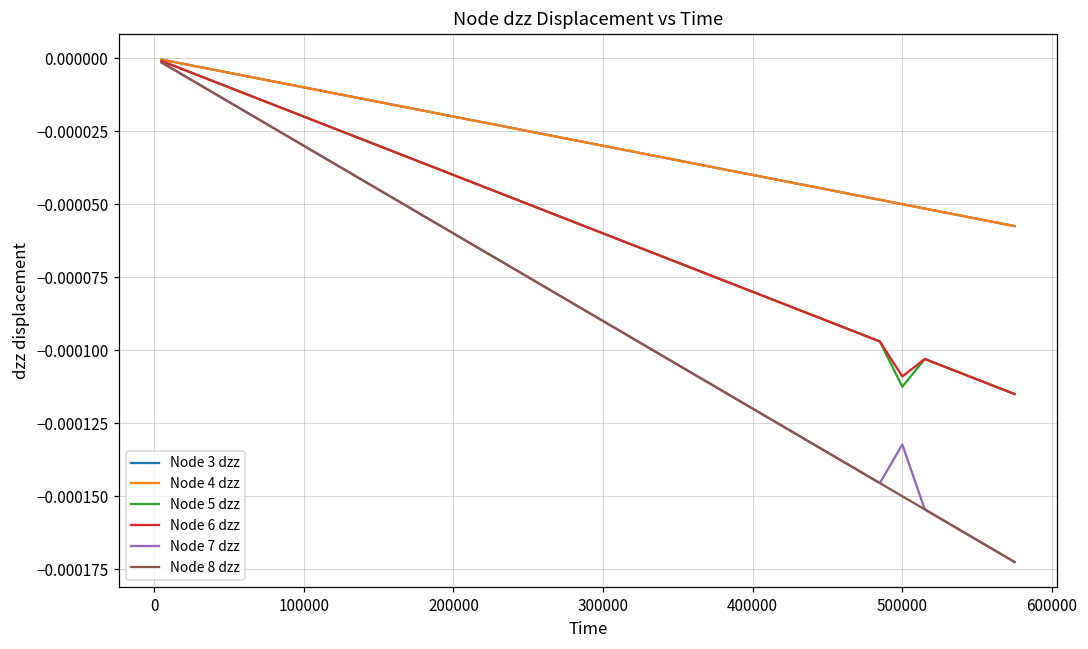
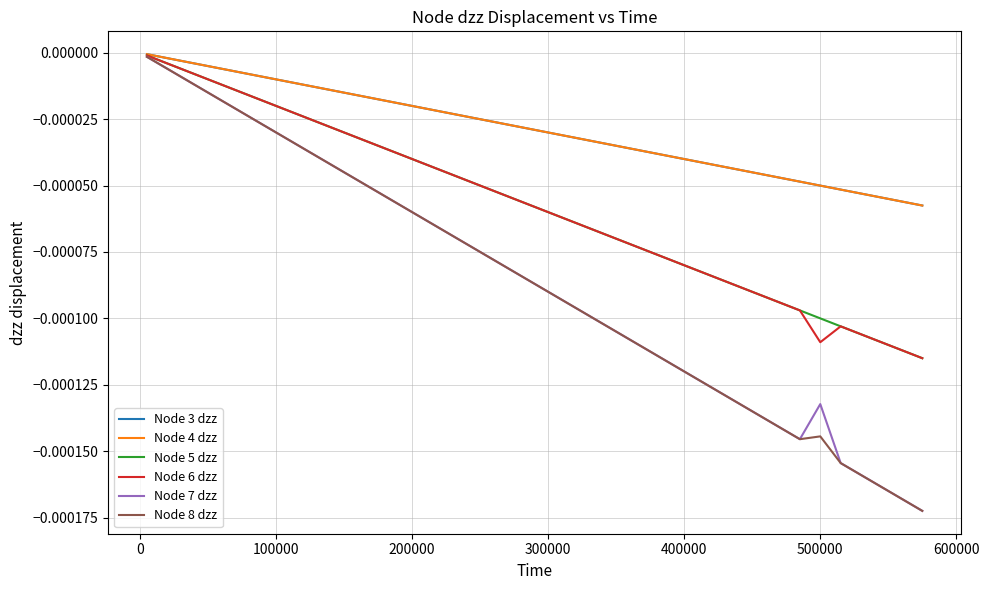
  {
    "Node 4 dzz": {
      "200000": -0.000020,
      "500000": -0.000050
    },
    "Node 5 dzz": {
-     "500000": -0.000113
+     "500000": -0.000100
    },
    "Node 6 dzz": {
      "500000": -0.000109
    },
    "Node 7 dzz": {
      "500000": -0.000132
    },
    "Node 8 dzz": {
-     "500000": -0.000150
+     "500000": -0.000144
    }
  }
